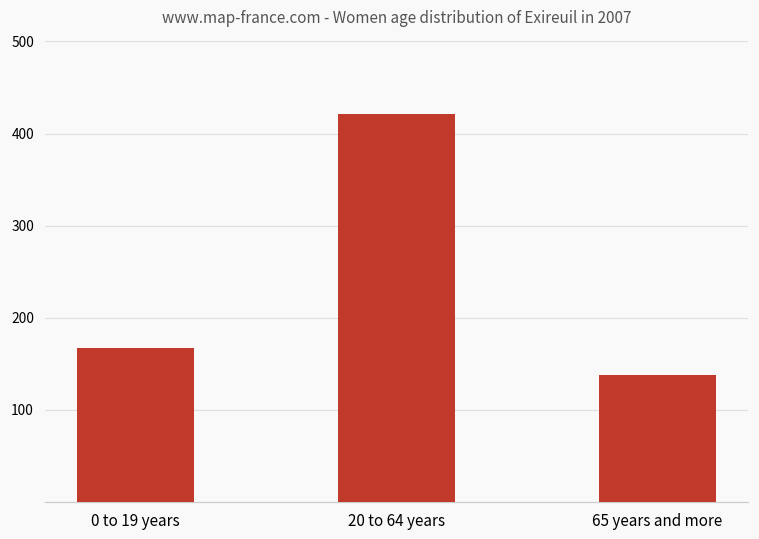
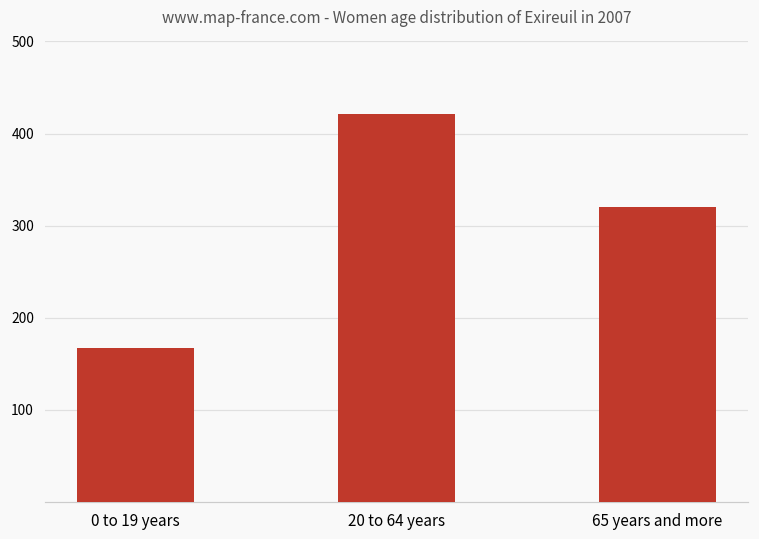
  {
    "0 to 19 years": 170,
    "20 to 64 years": 420,
-   "65 years and more": 140
+   "65 years and more": 320
  }
